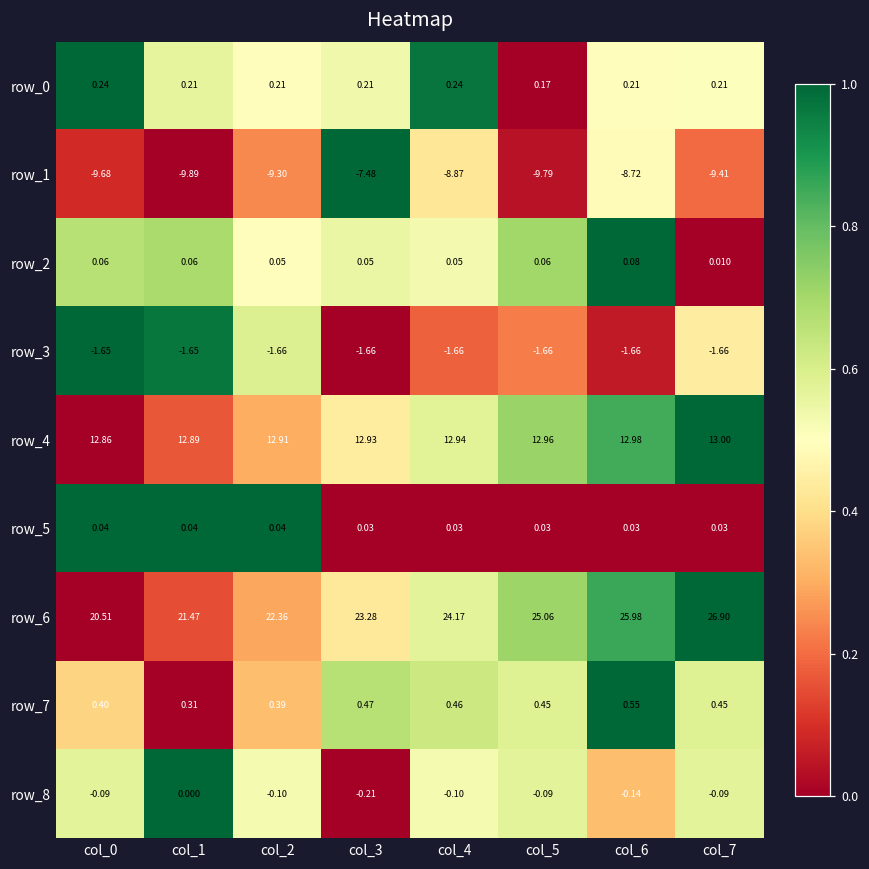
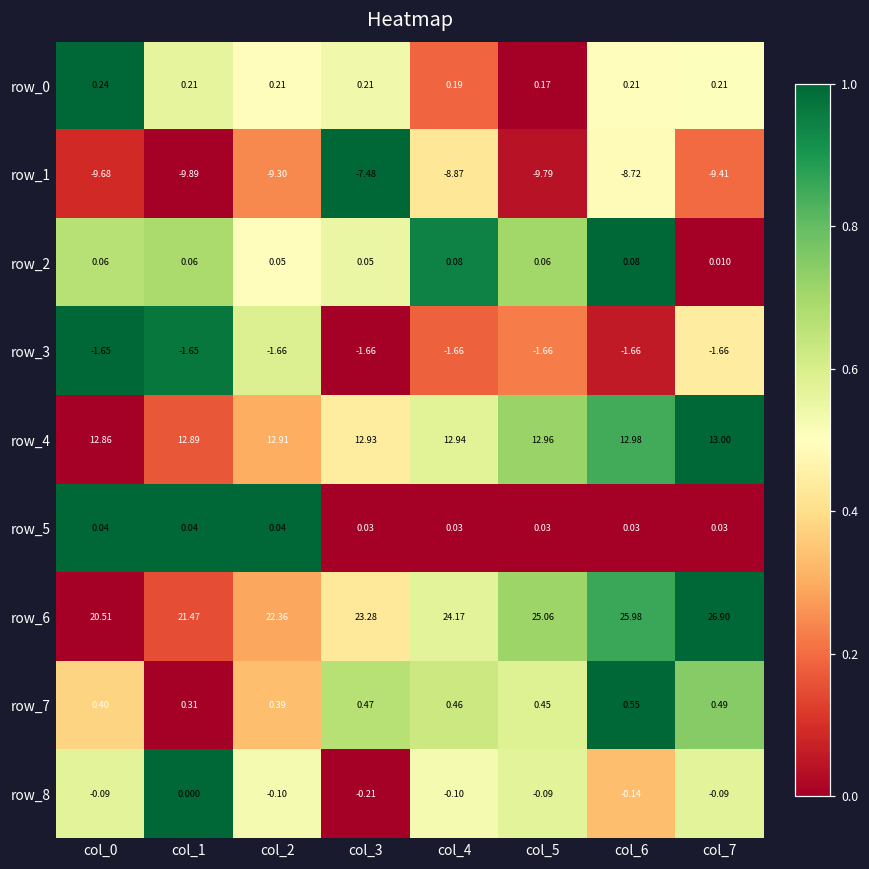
  {
    "row_0": {
      "col_0": 0.24,
      "col_1": 0.21,
      "col_2": 0.21,
      "col_3": 0.21,
-     "col_4": 0.24,
+     "col_4": 0.19,
      "col_5": 0.17,
      "col_6": 0.21,
      "col_7": 0.21
    },
    "row_1": {
      "col_0": -9.68,
      "col_1": -9.89,
      "col_2": -9.30,
      "col_3": -7.48,
      "col_4": -8.87,
      "col_5": -9.79,
      "col_6": -8.72,
      "col_7": -9.41
    },
    "row_2": {
      "col_0": 0.06,
      "col_1": 0.06,
      "col_2": 0.05,
      "col_3": 0.05,
-     "col_4": 0.05,
+     "col_4": 0.08,
      "col_5": 0.06,
      "col_6": 0.08,
      "col_7": 0.010
    },
    "row_3": {
      "col_0": -1.65,
      "col_1": -1.65,
      "col_2": -1.66,
      "col_3": -1.66,
      "col_4": -1.66,
      "col_5": -1.66,
      "col_6": -1.66,
      "col_7": -1.66
    },
    "row_4": {
      "col_0": 12.86,
      "col_1": 12.89,
      "col_2": 12.91,
      "col_3": 12.93,
      "col_4": 12.94,
      "col_5": 12.96,
      "col_6": 12.98,
      "col_7": 13.00
    },
    "row_5": {
      "col_0": 0.04,
      "col_1": 0.04,
      "col_2": 0.04,
      "col_3": 0.03,
      "col_4": 0.03,
      "col_5": 0.03,
      "col_6": 0.03,
      "col_7": 0.03
    },
    "row_6": {
      "col_0": 20.51,
      "col_1": 21.47,
      "col_2": 22.36,
      "col_3": 23.28,
      "col_4": 24.17,
      "col_5": 25.06,
      "col_6": 25.98,
      "col_7": 26.90
    },
    "row_7": {
      "col_0": 0.40,
      "col_1": 0.31,
      "col_2": 0.39,
      "col_3": 0.47,
      "col_4": 0.46,
      "col_5": 0.45,
      "col_6": 0.55,
-     "col_7": 0.45
+     "col_7": 0.49
    },
    "row_8": {
      "col_0": -0.09,
      "col_1": 0.000,
      "col_2": -0.10,
      "col_3": -0.21,
      "col_4": -0.10,
      "col_5": -0.09,
      "col_6": -0.14,
      "col_7": -0.09
    }
  }
